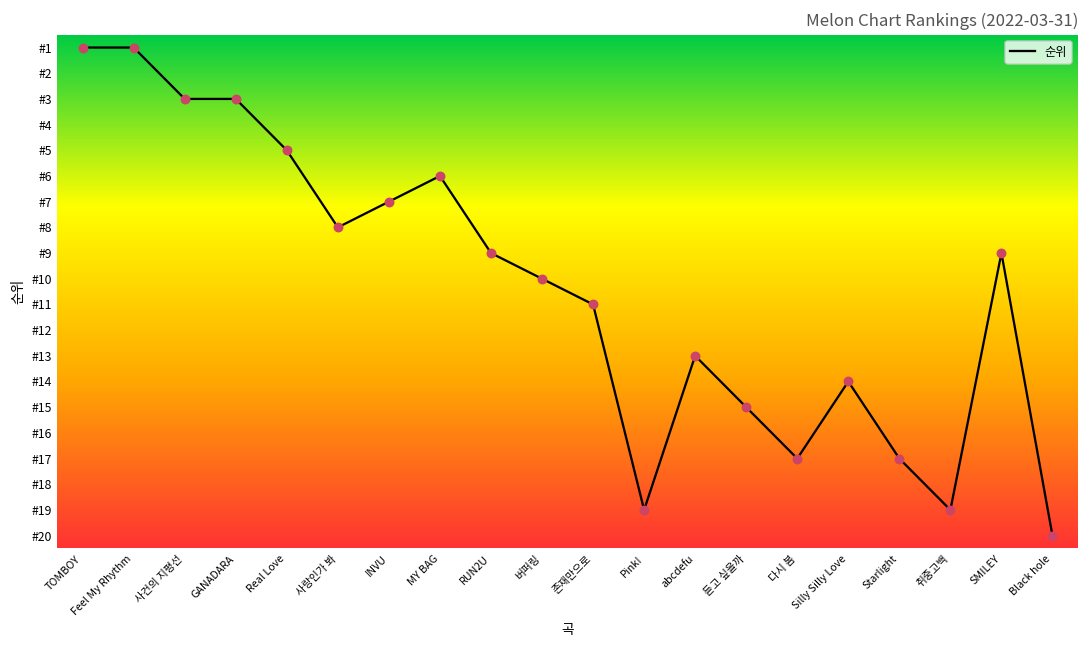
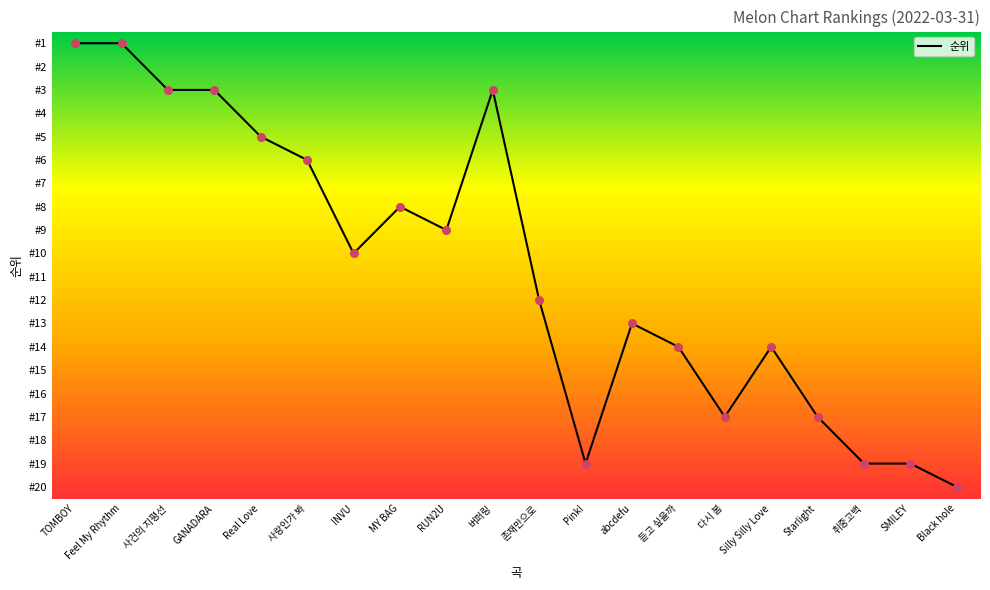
  {
    "TOMBOY": "#1",
    "Feel My Rhythm": "#1",
    "사건의 지평선": "#3",
    "GANADARA": "#3",
    "Real Love": "#5",
-   "사랑인가 봐": "#8",
-   "INVU": "#7",
-   "MY BAG": "#6",
+   "사랑인가 봐": "#6",
+   "INVU": "#10",
+   "MY BAG": "#8",
    "RUN2U": "#9",
-   "버퍼링": "#10",
-   "존재만으로": "#11",
+   "버퍼링": "#3",
+   "존재만으로": "#12",
    "Pink!": "#19",
    "abcdefu": "#13",
-   "듣고 싶을까": "#15",
+   "듣고 싶을까": "#14",
    "다시 봄": "#17",
    "Silly Silly Love": "#14",
    "Starlight": "#17",
    "취중고백": "#19",
-   "SMILEY": "#9",
+   "SMILEY": "#19",
    "Black hole": "#20"
  }
